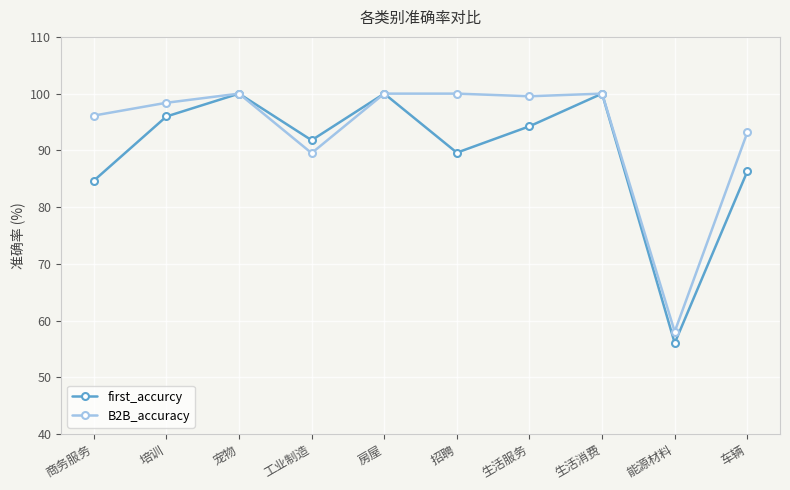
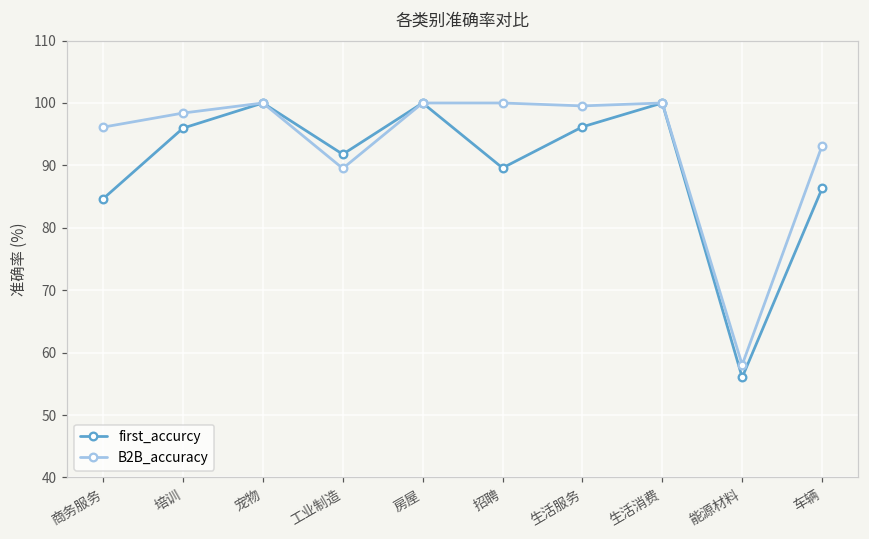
  {
    "first_accurcy": {
      "商务服务": 85,
      "培训": 96,
      "工业制造": 92,
      "招聘": 90,
-     "生活服务": 94,
+     "生活服务": 96,
      "能源材料": 56,
      "车辆": 86
    },
    "B2B_accuracy": {
      "商务服务": 96,
      "培训": 98,
      "工业制造": 90,
      "招聘": 100,
      "生活服务": 100,
      "能源材料": 58,
      "车辆": 93
    }
  }
